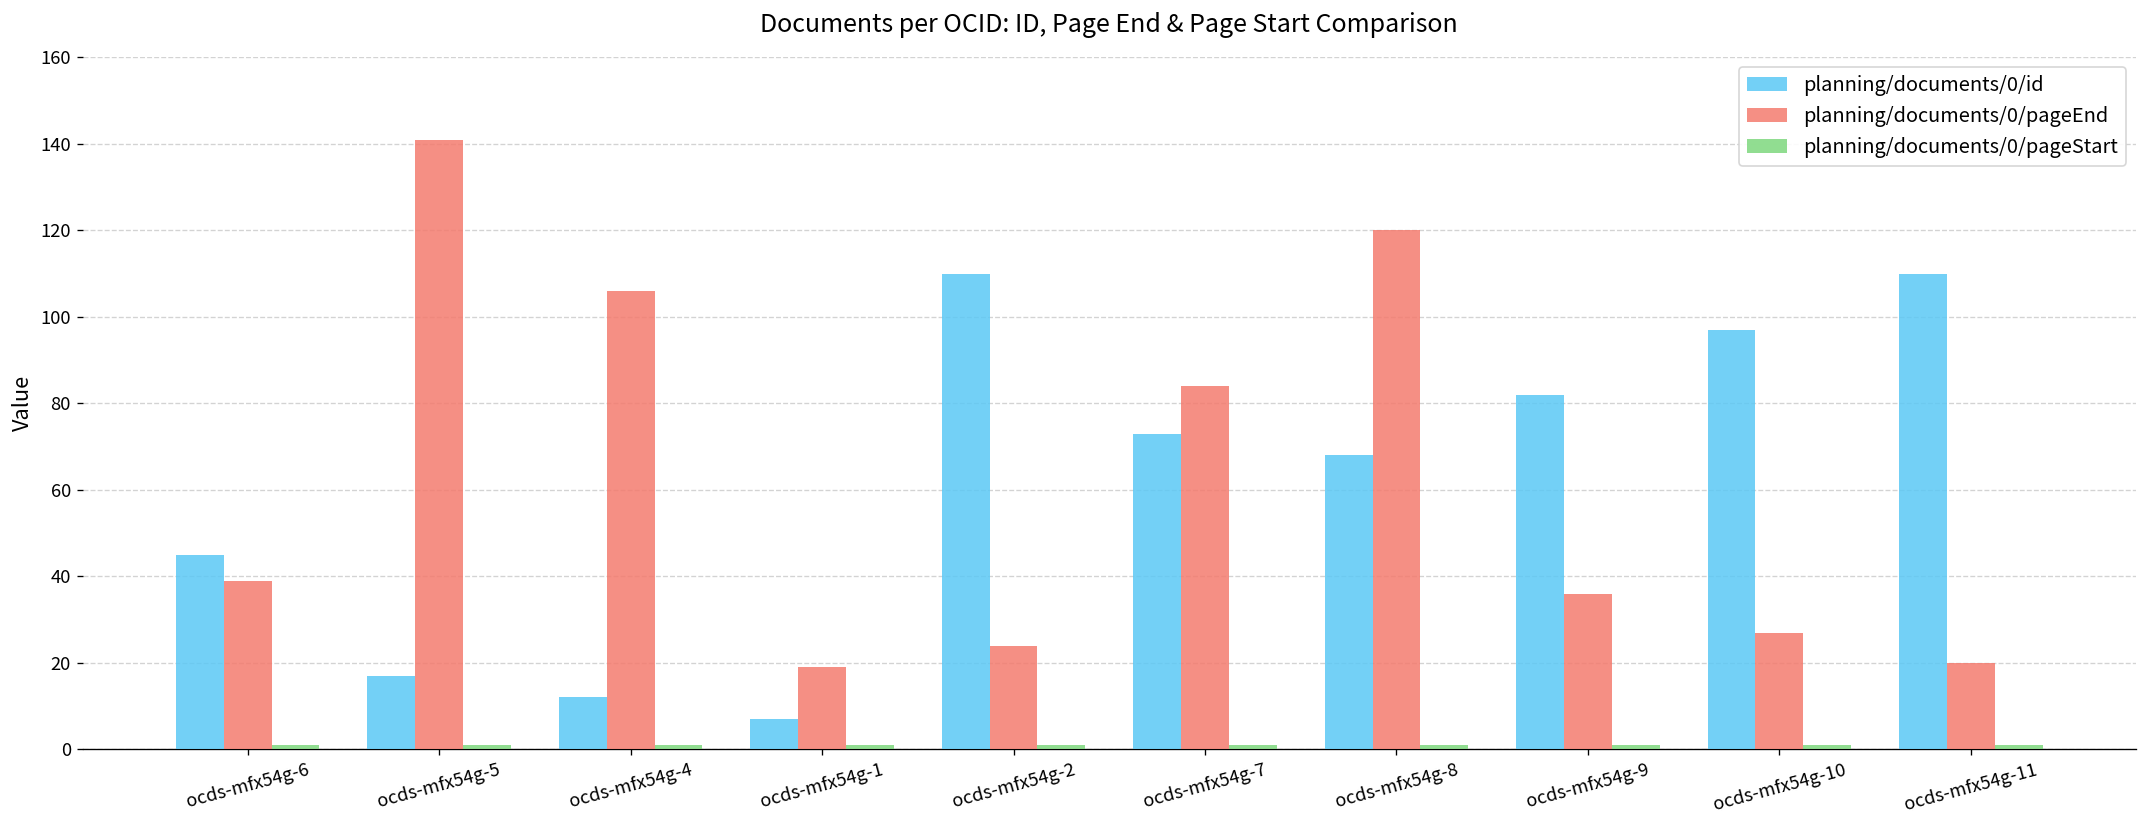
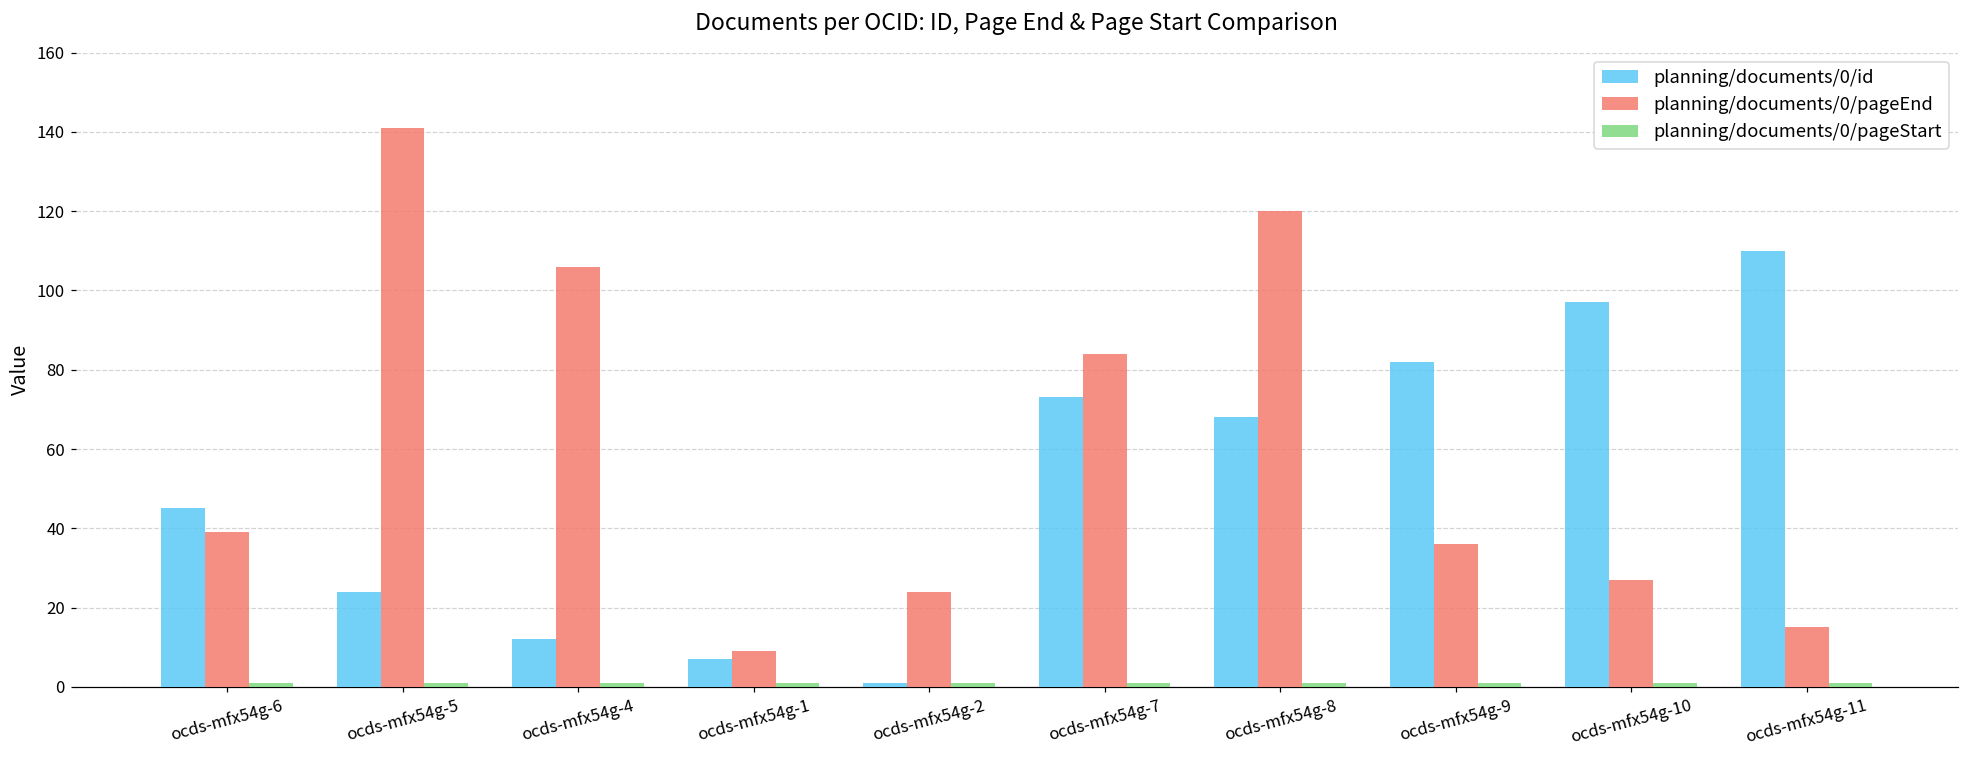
  {
    "planning/documents/0/id": {
      "ocds-mfx54g-6": 45,
-     "ocds-mfx54g-5": 17,
+     "ocds-mfx54g-5": 24,
      "ocds-mfx54g-4": 12,
      "ocds-mfx54g-1": 7,
-     "ocds-mfx54g-2": 110,
+     "ocds-mfx54g-2": 1,
      "ocds-mfx54g-7": 73,
      "ocds-mfx54g-8": 68,
      "ocds-mfx54g-9": 82,
      "ocds-mfx54g-10": 97,
      "ocds-mfx54g-11": 110
    },
    "planning/documents/0/pageEnd": {
      "ocds-mfx54g-6": 39,
      "ocds-mfx54g-5": 141,
      "ocds-mfx54g-4": 106,
-     "ocds-mfx54g-1": 19,
+     "ocds-mfx54g-1": 9,
      "ocds-mfx54g-2": 24,
      "ocds-mfx54g-7": 84,
      "ocds-mfx54g-8": 120,
      "ocds-mfx54g-9": 36,
      "ocds-mfx54g-10": 27,
-     "ocds-mfx54g-11": 20
+     "ocds-mfx54g-11": 15
    },
    "planning/documents/0/pageStart": {
      "ocds-mfx54g-6": 1,
      "ocds-mfx54g-5": 1,
      "ocds-mfx54g-4": 1,
      "ocds-mfx54g-1": 1,
      "ocds-mfx54g-2": 1,
      "ocds-mfx54g-7": 1,
      "ocds-mfx54g-8": 1,
      "ocds-mfx54g-9": 1,
      "ocds-mfx54g-10": 1,
      "ocds-mfx54g-11": 1
    }
  }
